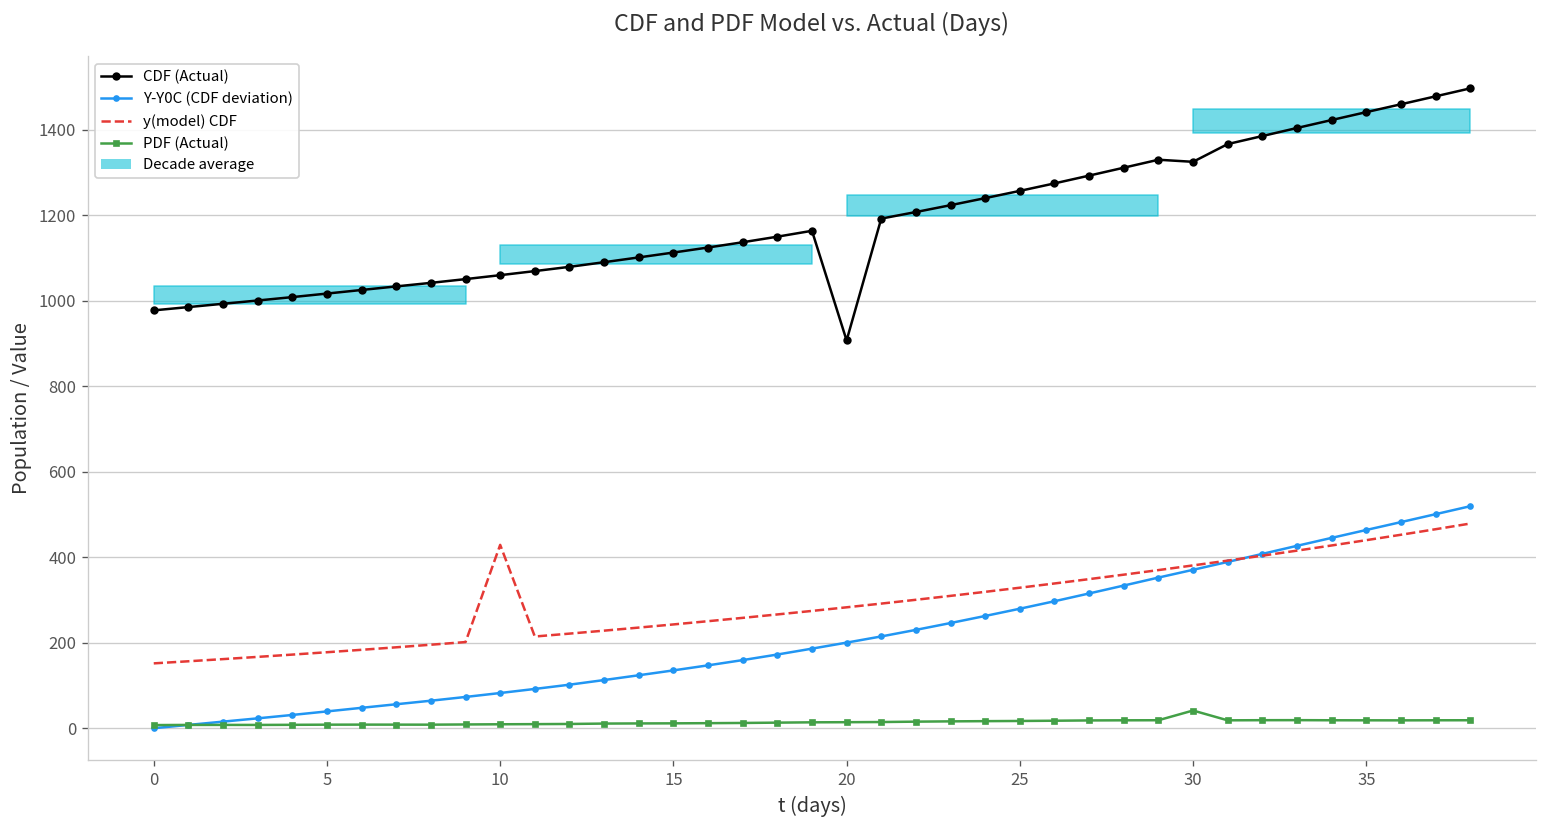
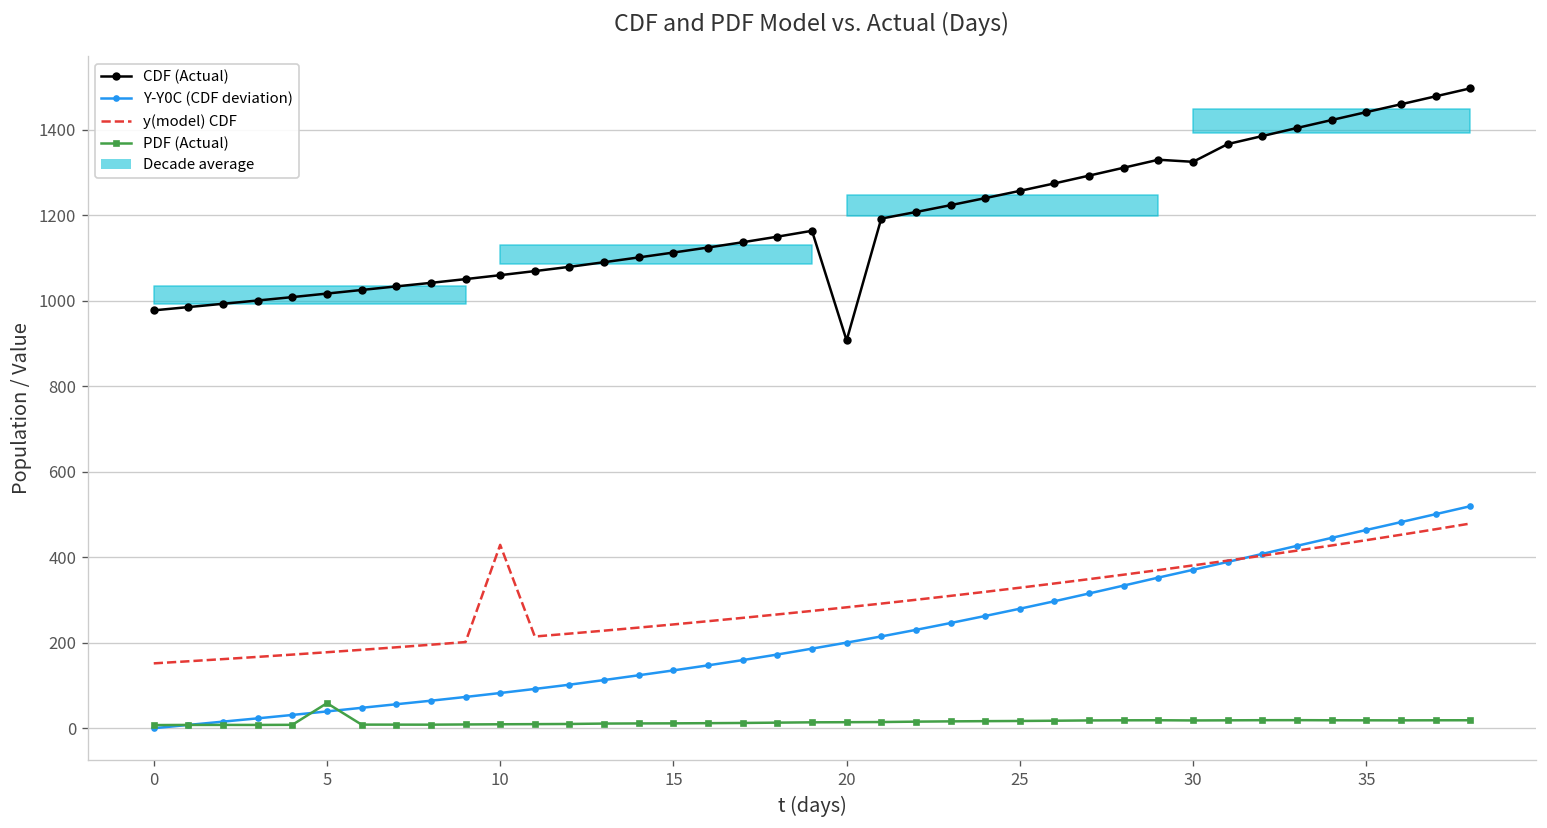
  {
    "CDF (Actual)": {
      "0": 980,
      "5": 1020,
      "10": 1060,
      "15": 1110,
      "20": 910,
      "25": 1260,
      "30": 1330,
      "35": 1440
    },
    "Y-Y0C (CDF deviation)": {
      "0": 0,
      "5": 40,
      "10": 80,
      "15": 140,
      "20": 200,
      "25": 280,
      "30": 370,
      "35": 460
    },
    "y(model) CDF": {
      "0": 150,
      "5": 180,
      "10": 430,
      "15": 240,
      "20": 280,
      "25": 330,
      "30": 380,
      "35": 440
    },
    "PDF (Actual)": {
      "0": 10,
-     "5": 10,
+     "5": 60,
      "10": 10,
      "15": 10,
      "20": 10,
      "25": 20,
-     "30": 40,
+     "30": 20,
      "35": 20
    }
  }
